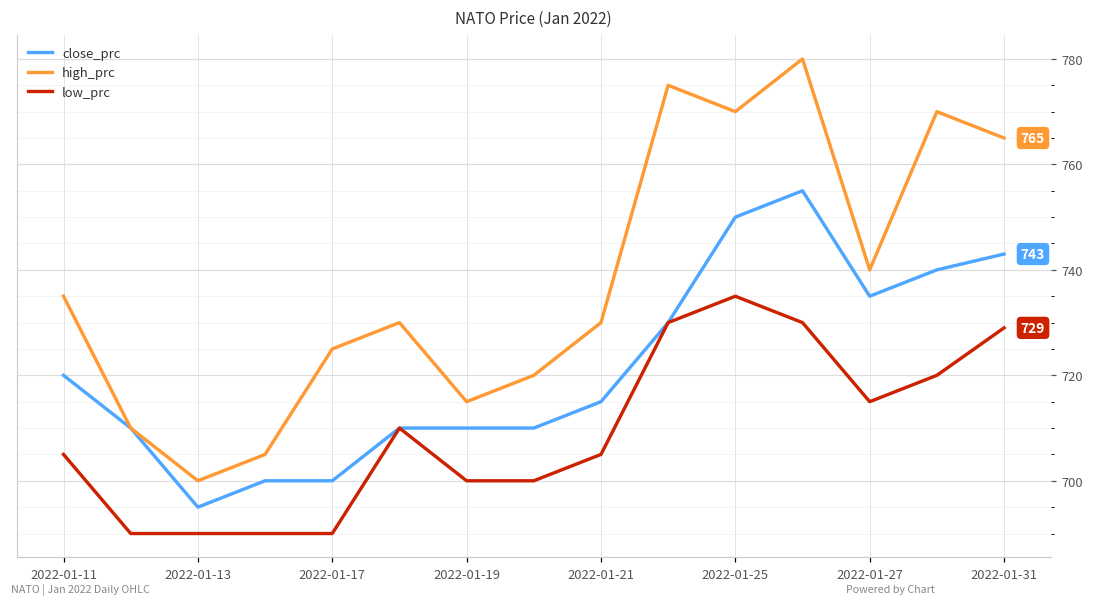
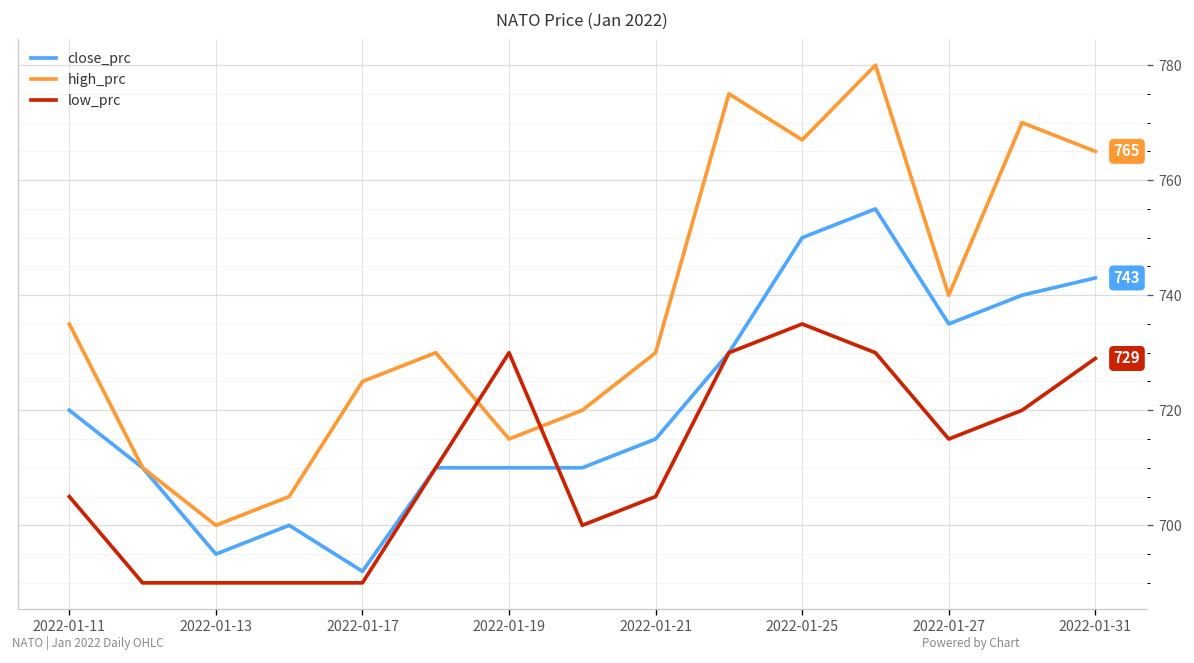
  {
    "close_prc": {
      "2022-01-11": 720,
      "2022-01-13": 695,
-     "2022-01-17": 700,
+     "2022-01-17": 692,
      "2022-01-19": 710,
      "2022-01-21": 715,
      "2022-01-25": 750,
      "2022-01-27": 735
    },
    "high_prc": {
      "2022-01-11": 735,
      "2022-01-13": 700,
      "2022-01-17": 725,
      "2022-01-19": 715,
      "2022-01-21": 730,
-     "2022-01-25": 770,
+     "2022-01-25": 767,
      "2022-01-27": 740
    },
    "low_prc": {
      "2022-01-11": 705,
      "2022-01-13": 690,
      "2022-01-17": 690,
-     "2022-01-19": 700,
+     "2022-01-19": 730,
      "2022-01-21": 705,
      "2022-01-25": 735,
      "2022-01-27": 715
    }
  }
